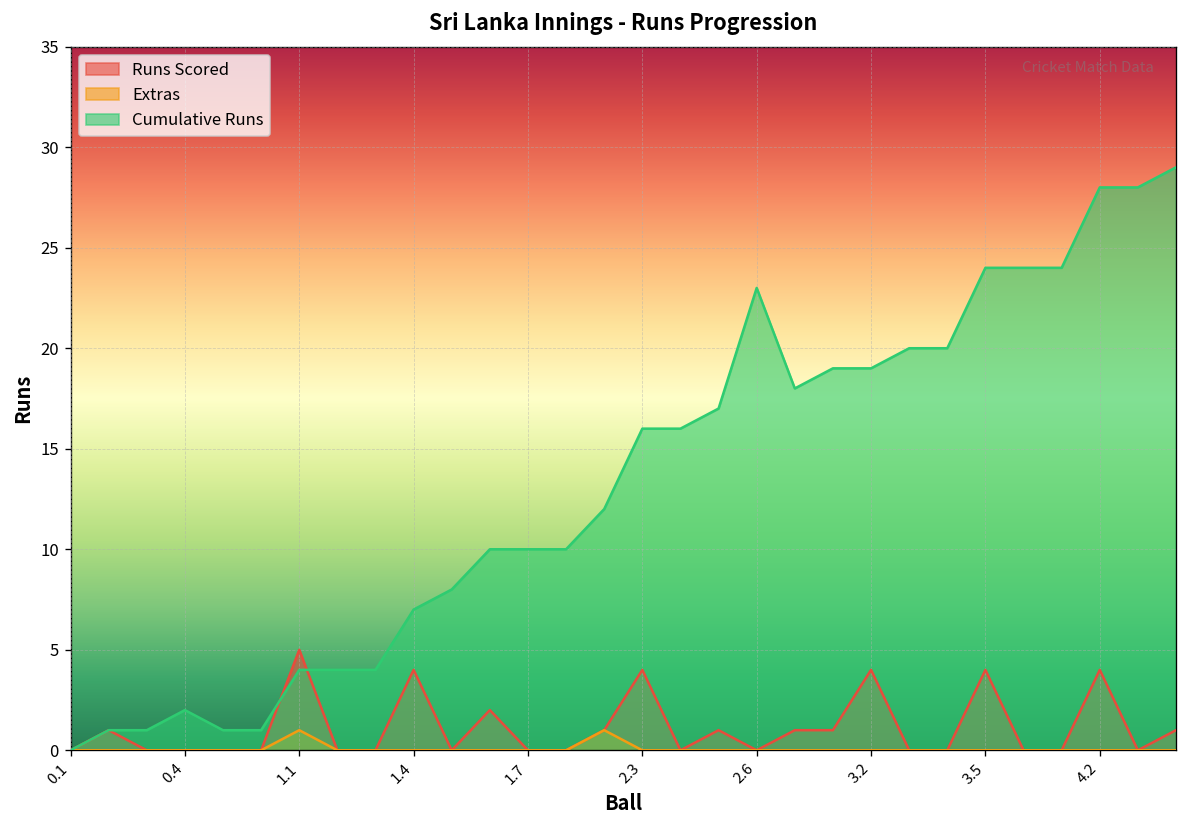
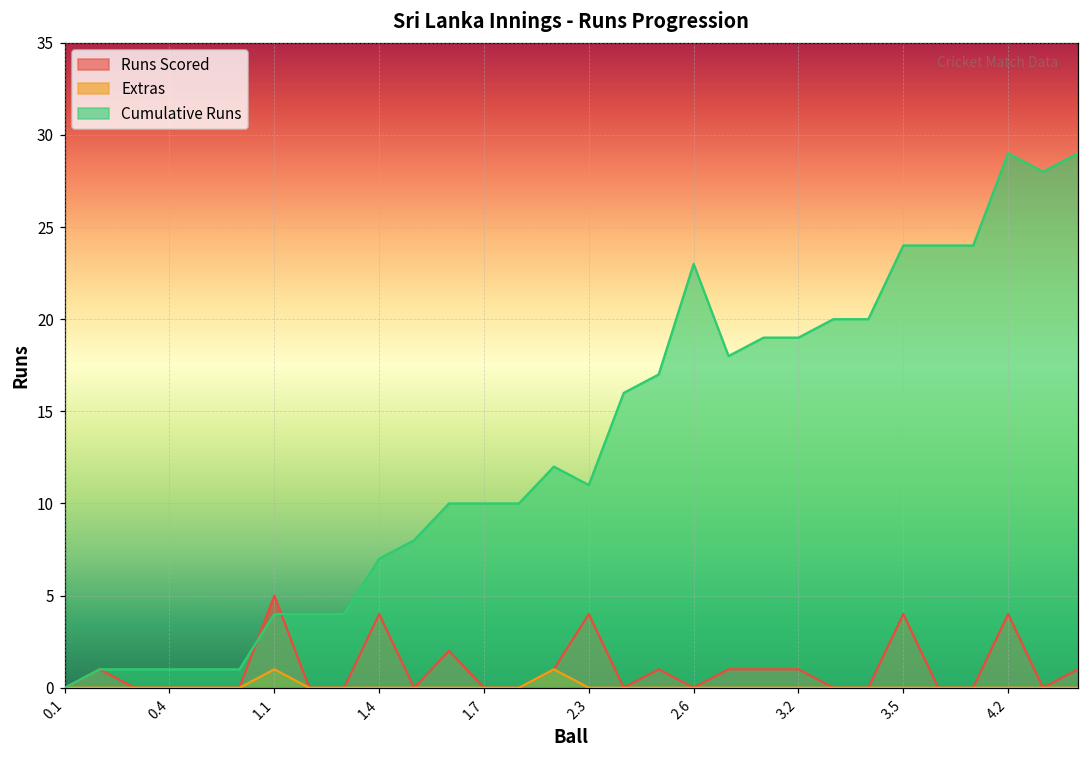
  {
    "Runs Scored": {
      "1.1": 5,
      "1.4": 4,
      "2.3": 4,
-     "3.2": 4,
+     "3.2": 1,
      "3.5": 4,
      "4.2": 4
    },
    "Extras": {
      "1.1": 1,
      "1.4": 0,
      "2.3": 0,
      "3.2": 0,
      "3.5": 0,
      "4.2": 0
    },
    "Cumulative Runs": {
-     "0.4": 2,
+     "0.4": 1,
      "1.1": 4,
      "1.4": 7,
      "1.7": 10,
-     "2.3": 16,
+     "2.3": 11,
      "2.6": 23,
      "3.2": 19,
      "3.5": 24,
-     "4.2": 28
+     "4.2": 29
    }
  }
